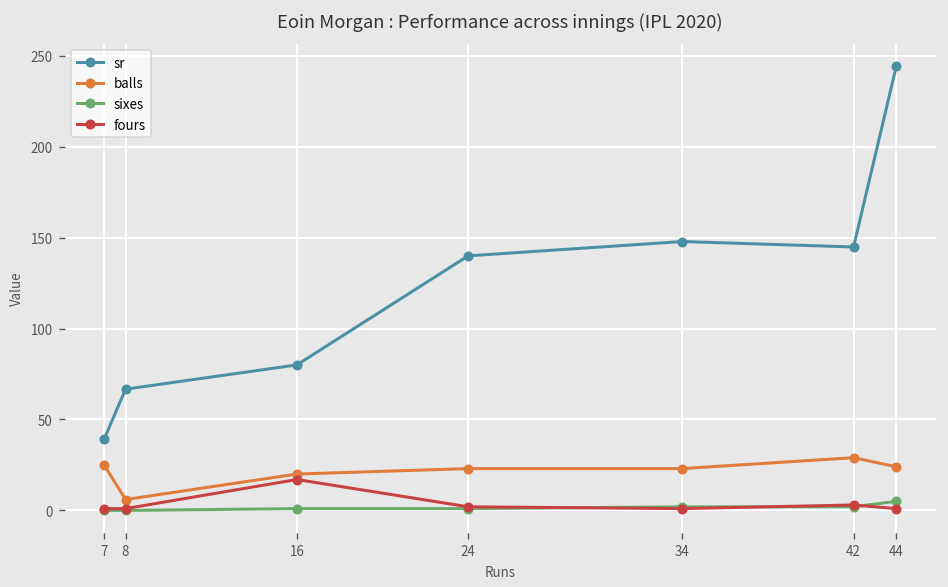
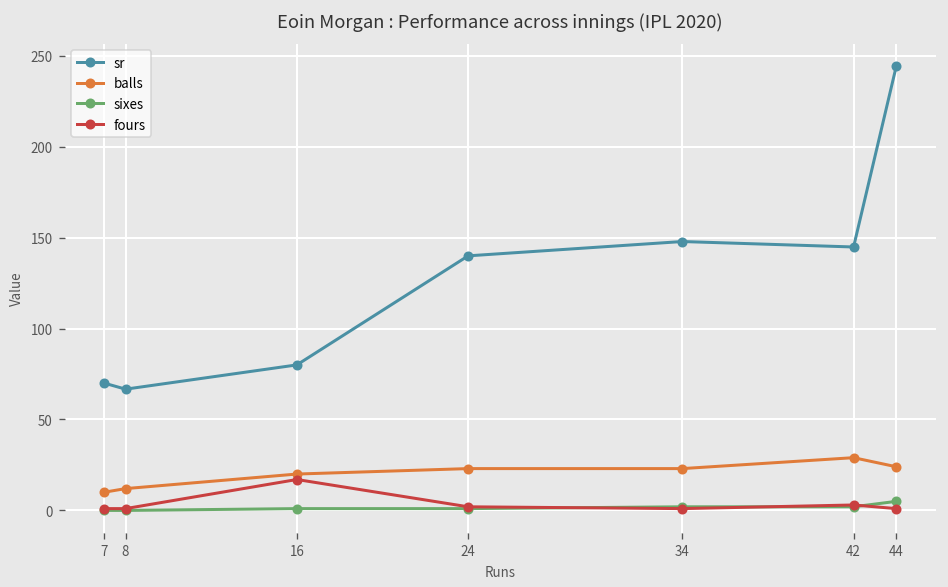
  {
    "sr": {
-     "7": 39,
+     "7": 70,
      "8": 67,
      "16": 80,
      "24": 140,
      "34": 148,
      "42": 145,
      "44": 244
    },
    "balls": {
-     "7": 25,
-     "8": 6,
+     "7": 10,
+     "8": 12,
      "16": 20,
      "24": 23,
      "34": 23,
      "42": 29,
      "44": 24
    },
    "sixes": {
      "16": 1,
      "44": 5
    },
    "fours": {
      "16": 17,
      "44": 1
    }
  }
